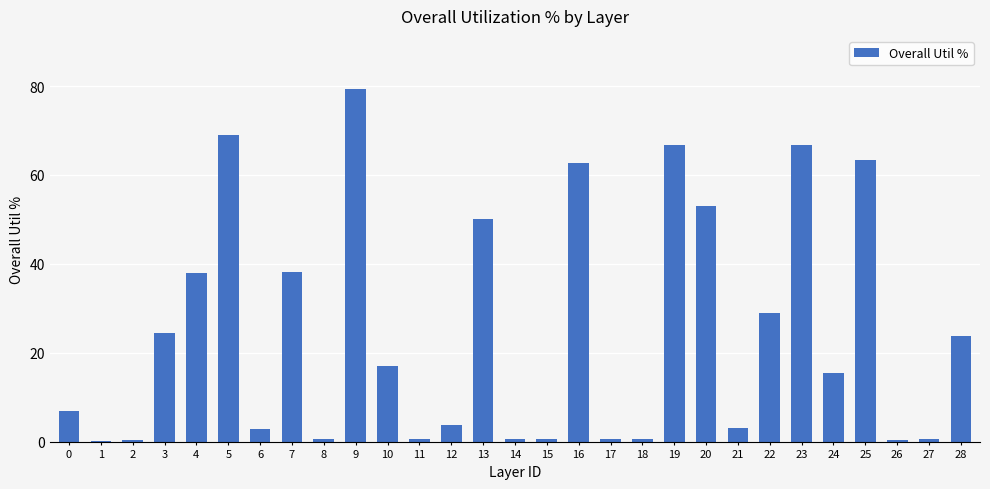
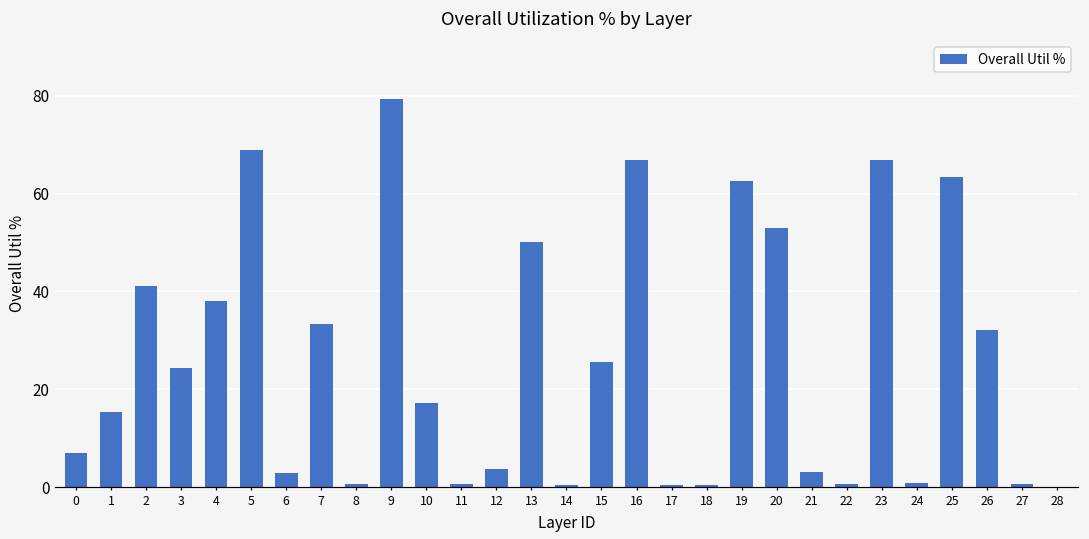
  {
    "0": 7,
-   "1": 0,
-   "2": 0,
+   "1": 15,
+   "2": 41,
    "3": 24,
    "4": 38,
    "5": 69,
    "6": 3,
-   "7": 38,
+   "7": 33,
    "8": 1,
    "9": 79,
    "10": 17,
    "11": 1,
    "12": 4,
    "13": 50,
-   "15": 1,
-   "16": 63,
-   "19": 67,
+   "15": 26,
+   "16": 67,
+   "19": 63,
    "20": 53,
    "21": 3,
-   "22": 29,
+   "22": 1,
    "23": 67,
-   "24": 16,
+   "24": 1,
    "25": 63,
-   "26": 0,
+   "26": 32,
    "27": 1,
-   "28": 24
+   "28": 0
  }
